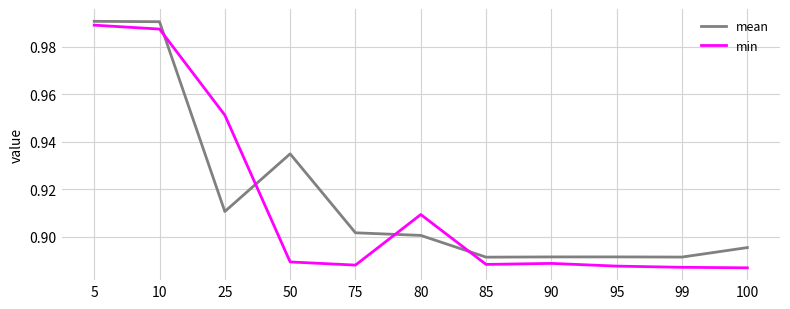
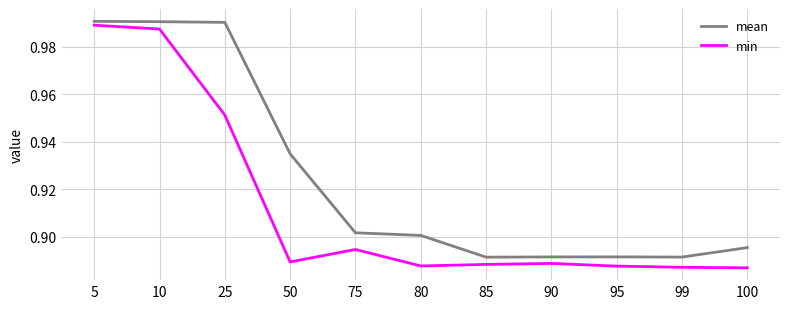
  {
    "mean": {
      "5": 0.991,
      "10": 0.990,
-     "25": 0.911,
+     "25": 0.990,
      "50": 0.935,
      "75": 0.902,
      "80": 0.901,
      "85": 0.891,
      "90": 0.892,
      "95": 0.892,
      "99": 0.891,
      "100": 0.895
    },
    "min": {
      "5": 0.989,
      "10": 0.987,
      "25": 0.951,
      "50": 0.889,
-     "75": 0.888,
-     "80": 0.909,
+     "75": 0.895,
+     "80": 0.888,
      "85": 0.888,
      "90": 0.889,
      "95": 0.888,
      "99": 0.887,
      "100": 0.887
    }
  }
